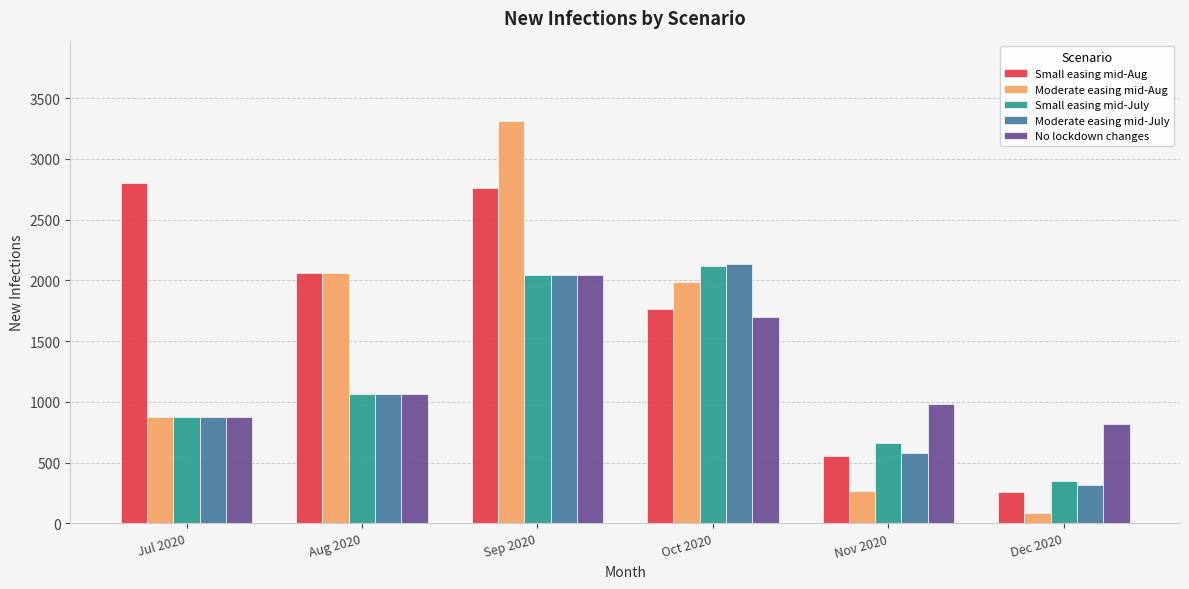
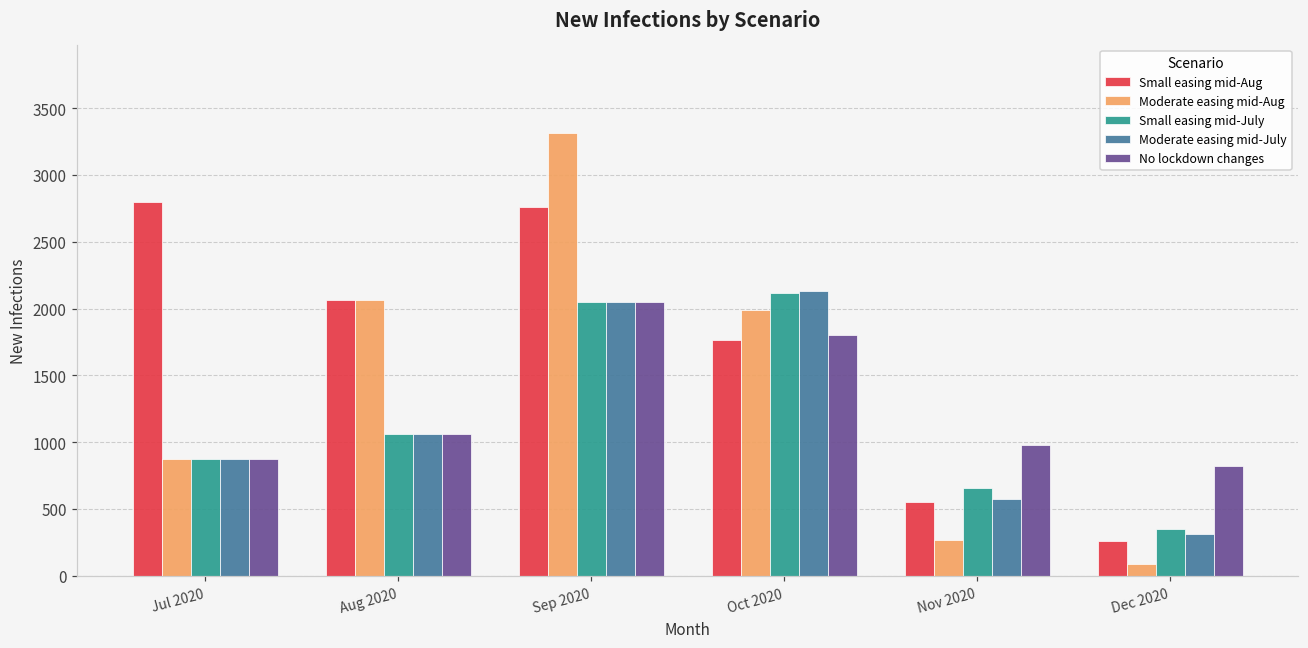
  {
    "Small easing mid-Aug": {
      "Jul 2020": 2800,
      "Aug 2020": 2060,
      "Sep 2020": 2760,
      "Oct 2020": 1760,
      "Nov 2020": 560,
      "Dec 2020": 260
    },
    "Moderate easing mid-Aug": {
      "Jul 2020": 870,
      "Aug 2020": 2060,
      "Sep 2020": 3310,
      "Oct 2020": 1990,
      "Nov 2020": 270,
      "Dec 2020": 80
    },
    "No lockdown changes": {
      "Jul 2020": 870,
      "Aug 2020": 1060,
      "Sep 2020": 2050,
-     "Oct 2020": 1700,
+     "Oct 2020": 1800,
      "Nov 2020": 980,
      "Dec 2020": 820
    }
  }
